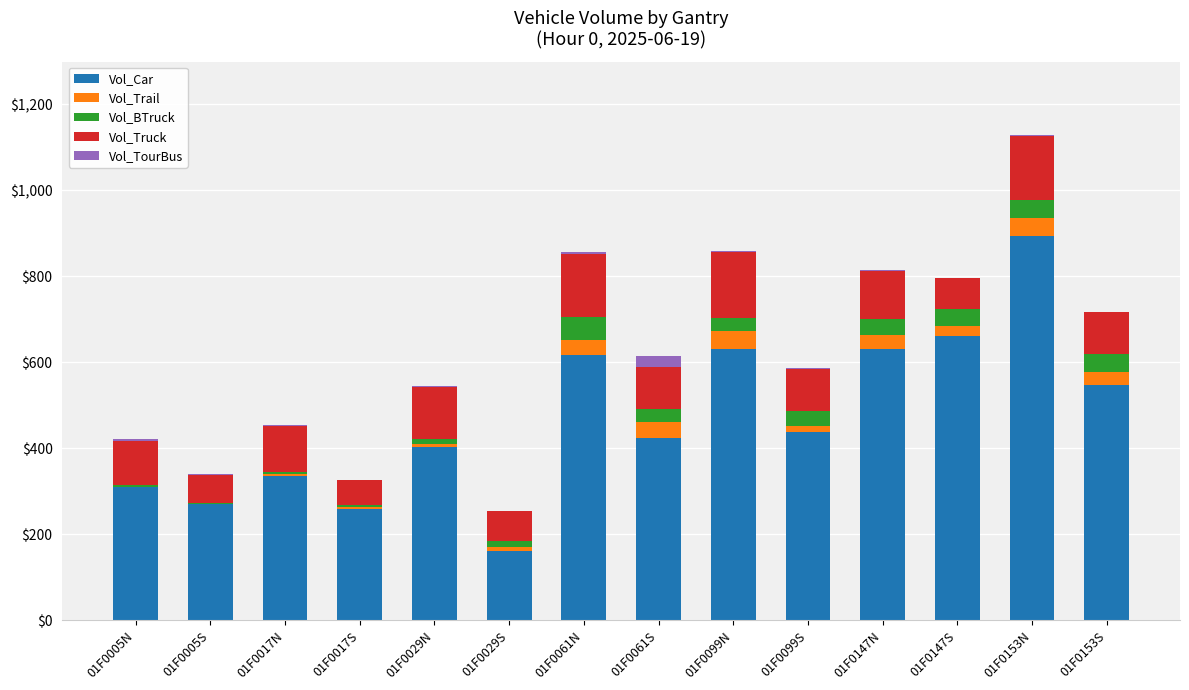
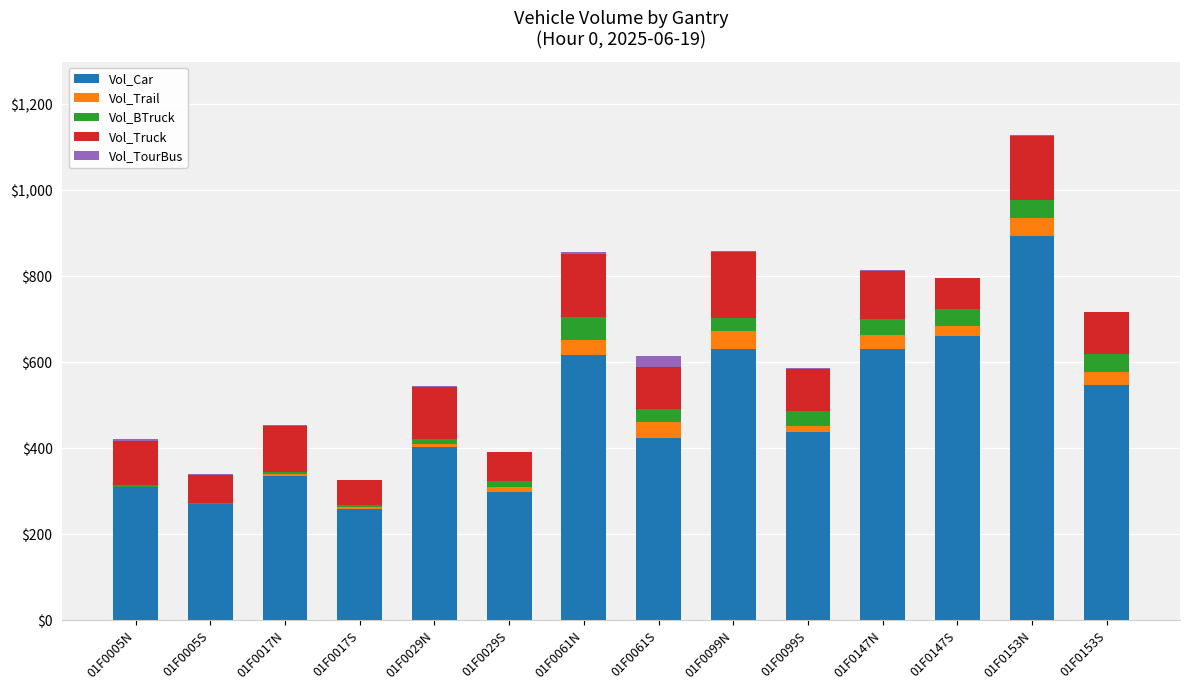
  {
    "Vol_Car": {
      "01F0005N": "$310",
      "01F0005S": "$270",
      "01F0017N": "$340",
      "01F0017S": "$260",
      "01F0029N": "$400",
-     "01F0029S": "$160",
+     "01F0029S": "$300",
      "01F0061N": "$620",
      "01F0061S": "$420",
      "01F0099N": "$630",
      "01F0099S": "$440",
      "01F0147N": "$630",
      "01F0147S": "$660",
      "01F0153N": "$890",
      "01F0153S": "$550"
    },
    "Vol_Trail": {
      "01F0005N": "$0",
      "01F0005S": "$0",
      "01F0029N": "$10",
      "01F0029S": "$10",
      "01F0061N": "$40",
      "01F0061S": "$40",
      "01F0099N": "$40",
      "01F0099S": "$10",
      "01F0147N": "$30",
      "01F0147S": "$20",
      "01F0153N": "$40",
      "01F0153S": "$30"
    },
    "Vol_BTruck": {
      "01F0029N": "$10",
      "01F0029S": "$10",
      "01F0061N": "$50",
      "01F0061S": "$30",
      "01F0099N": "$30",
      "01F0099S": "$30",
      "01F0147N": "$40",
      "01F0147S": "$40",
      "01F0153N": "$40",
      "01F0153S": "$40"
    },
    "Vol_Truck": {
      "01F0005N": "$100",
      "01F0005S": "$70",
      "01F0017N": "$110",
      "01F0017S": "$60",
      "01F0029N": "$120",
      "01F0029S": "$70",
      "01F0061N": "$150",
      "01F0061S": "$100",
      "01F0099N": "$150",
      "01F0099S": "$100",
      "01F0147N": "$110",
      "01F0147S": "$70",
      "01F0153N": "$150",
      "01F0153S": "$100"
    },
    "Vol_TourBus": {
      "01F0017S": "$0",
      "01F0029S": "$0",
      "01F0061S": "$30",
      "01F0147S": "$0",
      "01F0153S": "$0"
    }
  }
